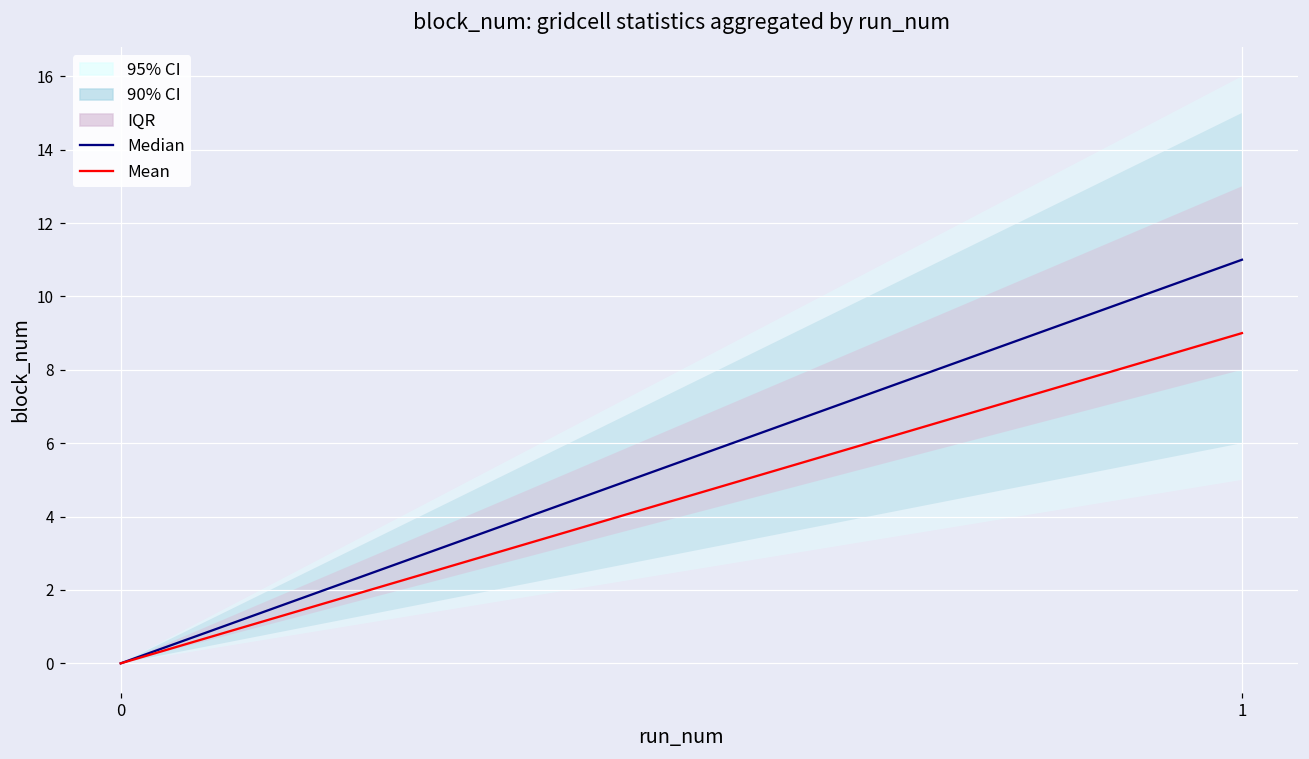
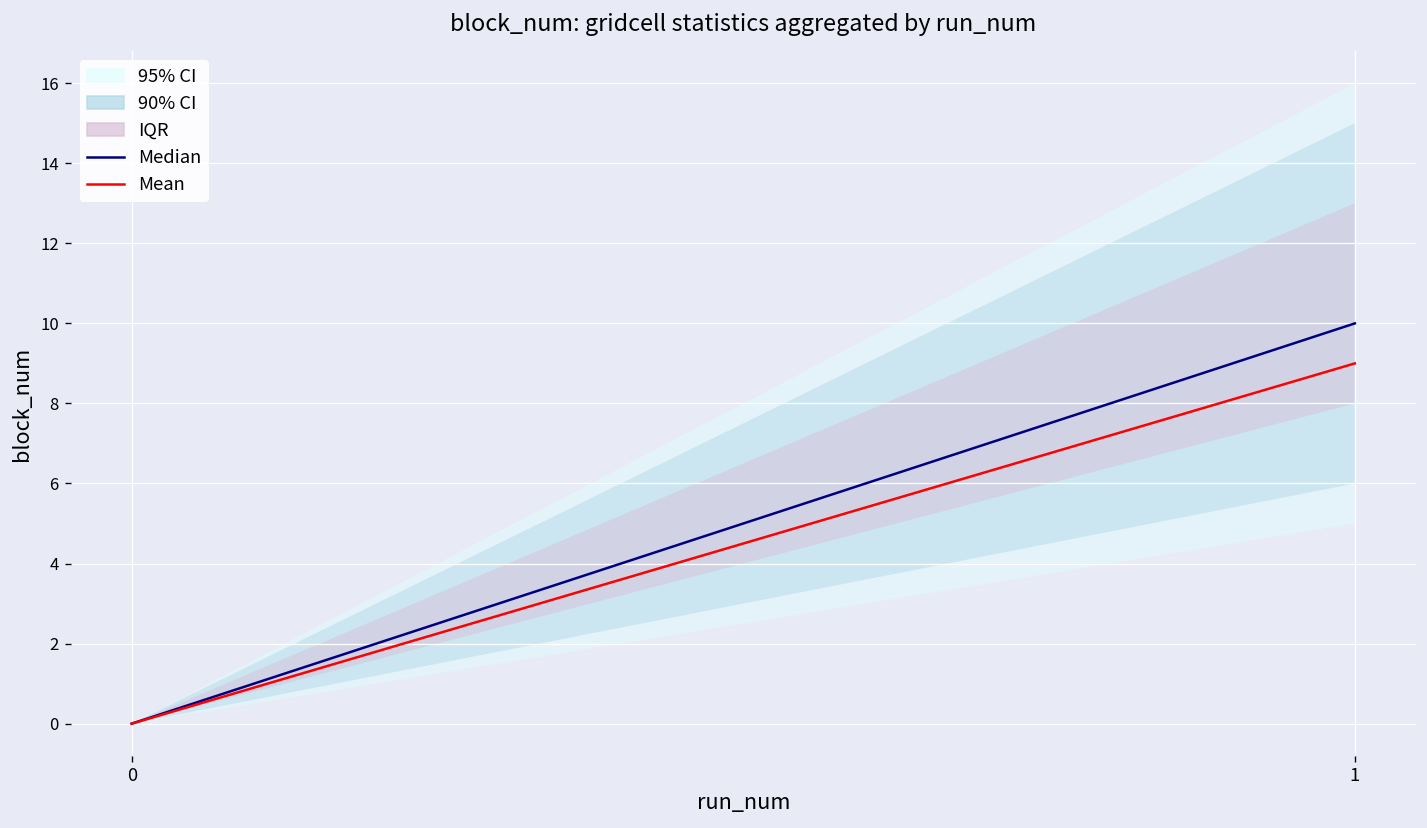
  {
    "Median": {
-     "1": 11
+     "1": 10
    },
    "Mean": {
      "1": 9
    }
  }
